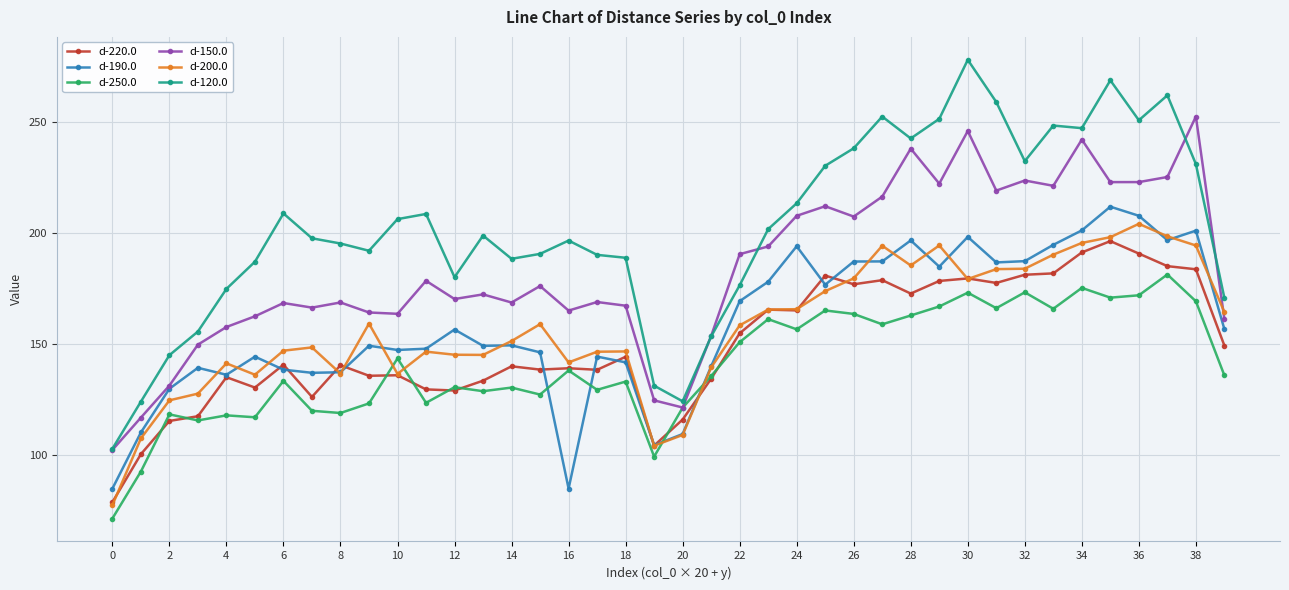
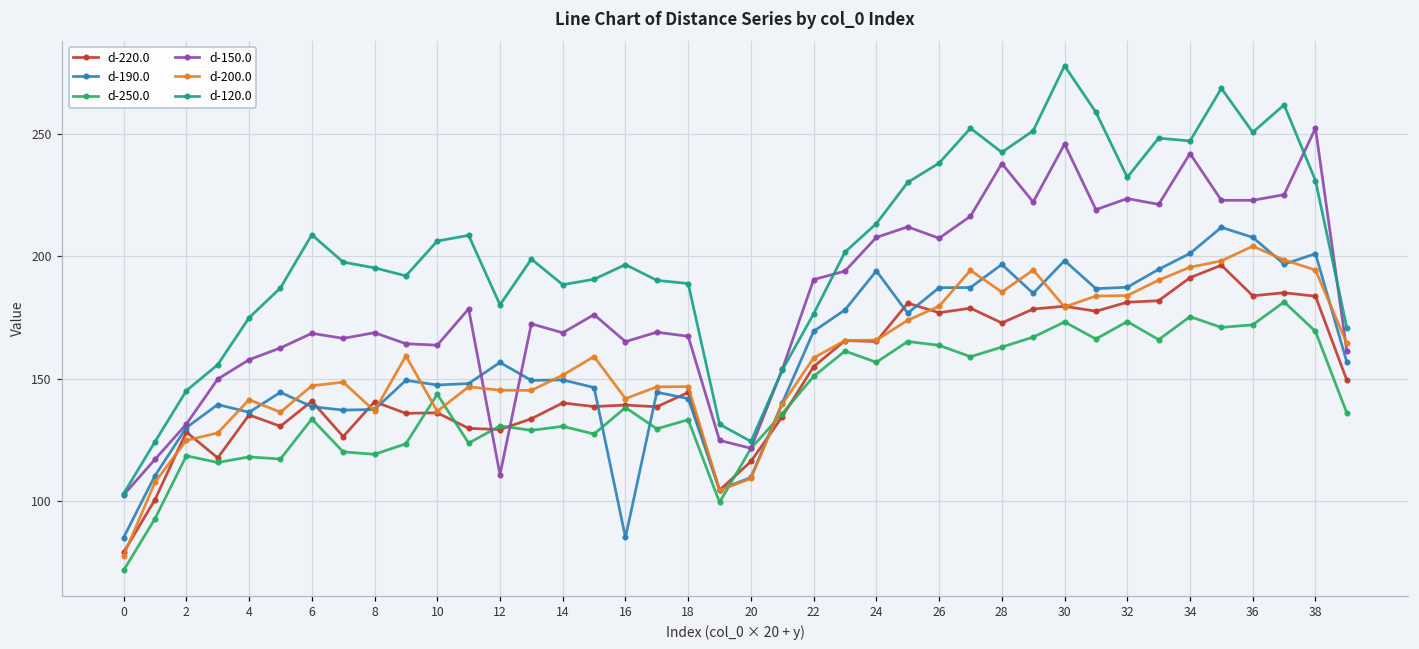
  {
    "d-220.0": {
      "0": 79,
-     "2": 115,
+     "2": 128,
      "6": 141,
      "8": 140,
      "12": 129,
      "14": 140,
      "18": 144,
      "20": 116,
      "22": 155,
      "26": 177,
      "28": 173,
      "32": 181,
      "34": 191,
-     "36": 191,
+     "36": 184,
      "38": 184
    },
    "d-190.0": {
      "0": 85,
      "2": 130,
      "6": 138,
      "10": 147,
      "12": 157,
      "14": 149,
      "16": 85,
      "18": 142,
      "22": 169,
      "24": 194,
      "26": 187,
      "28": 197,
      "30": 198,
      "32": 187,
      "34": 201,
      "36": 208,
      "38": 201
    },
    "d-150.0": {
      "2": 131,
      "4": 158,
      "6": 169,
      "8": 169,
      "10": 164,
-     "12": 170,
+     "12": 111,
      "14": 169,
      "16": 165,
      "18": 167,
      "22": 191,
      "24": 208,
      "26": 207,
      "28": 238,
      "30": 246,
      "32": 224,
      "34": 242,
      "36": 223,
      "38": 253
    },
    "d-200.0": {
      "0": 77,
      "2": 125,
      "4": 141,
      "6": 147,
      "12": 145,
      "14": 151,
      "16": 142,
      "18": 147,
      "22": 158,
      "26": 180,
      "28": 185,
      "32": 184,
      "34": 196,
      "36": 204,
      "38": 194
    }
  }
